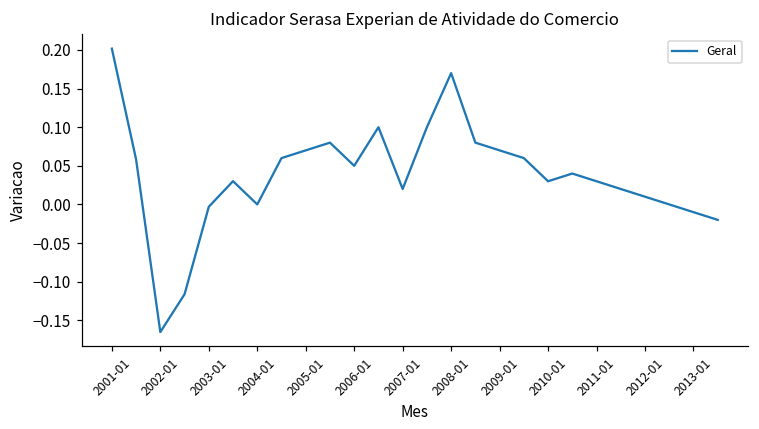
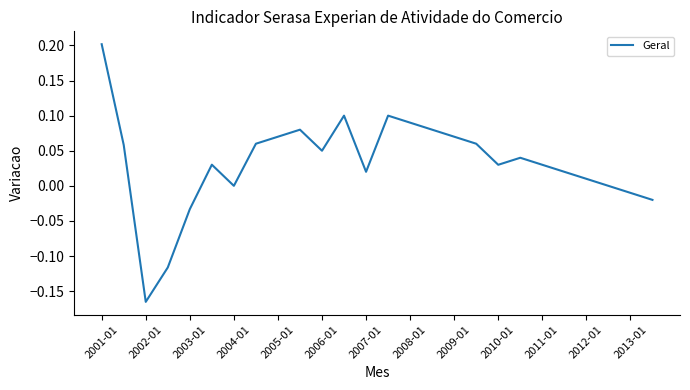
  {
    "2001-01": 0.20,
    "2002-01": -0.17,
-   "2003-01": 0.00,
+   "2003-01": -0.03,
    "2004-01": 0.00,
    "2005-01": 0.07,
    "2006-01": 0.05,
    "2007-01": 0.02,
-   "2008-01": 0.17,
+   "2008-01": 0.09,
    "2009-01": 0.07,
    "2010-01": 0.03,
    "2011-01": 0.03,
    "2012-01": 0.01,
    "2013-01": -0.01
  }
